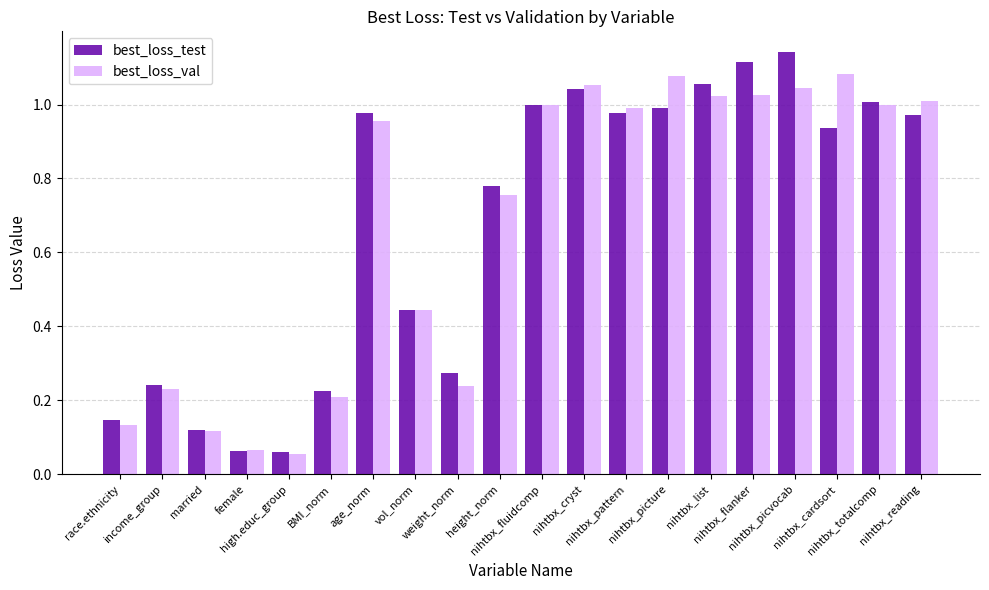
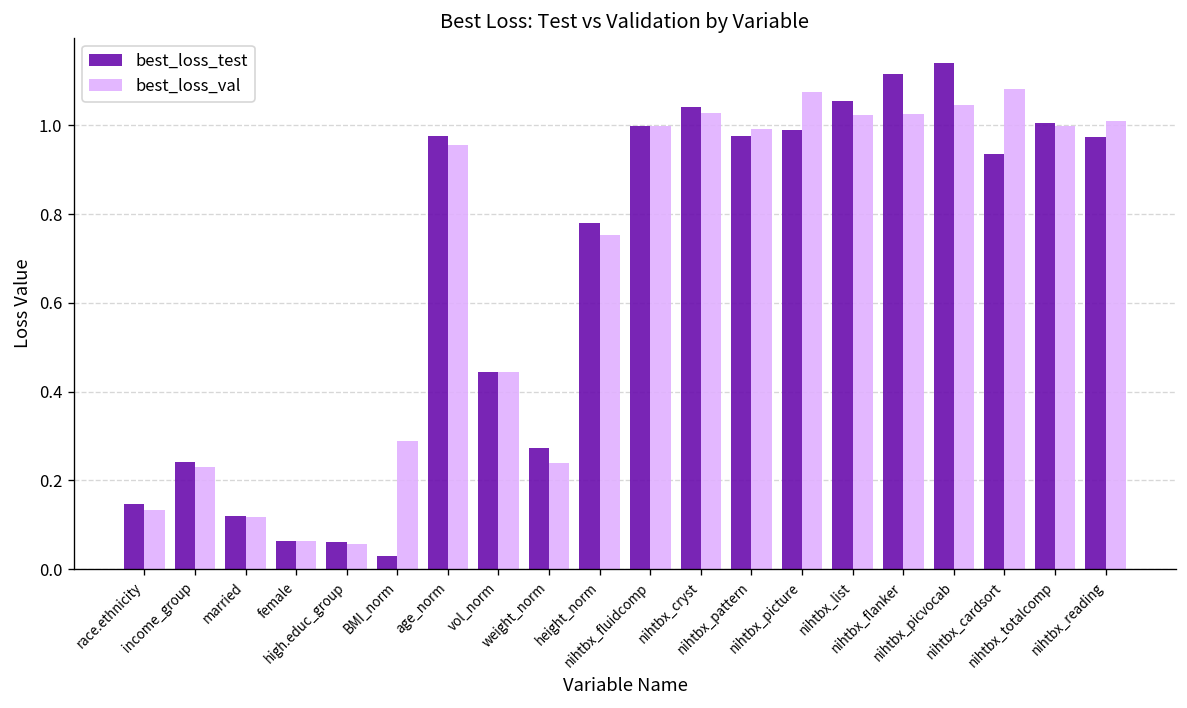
  {
    "best_loss_test": {
      "race.ethnicity": 0.15,
      "income_group": 0.24,
      "married": 0.12,
      "female": 0.06,
      "high.educ_group": 0.06,
-     "BMI_norm": 0.23,
+     "BMI_norm": 0.03,
      "age_norm": 0.98,
      "vol_norm": 0.44,
      "weight_norm": 0.27,
      "height_norm": 0.78,
      "nihtbx_fluidcomp": 1.00,
      "nihtbx_cryst": 1.04,
      "nihtbx_pattern": 0.98,
      "nihtbx_picture": 0.99,
      "nihtbx_list": 1.06,
      "nihtbx_flanker": 1.12,
      "nihtbx_picvocab": 1.14,
      "nihtbx_cardsort": 0.94,
      "nihtbx_totalcomp": 1.01,
      "nihtbx_reading": 0.97
    },
    "best_loss_val": {
      "race.ethnicity": 0.13,
      "income_group": 0.23,
      "married": 0.12,
      "female": 0.06,
      "high.educ_group": 0.06,
-     "BMI_norm": 0.21,
+     "BMI_norm": 0.29,
      "age_norm": 0.96,
      "vol_norm": 0.44,
      "weight_norm": 0.24,
      "height_norm": 0.75,
      "nihtbx_fluidcomp": 1.00,
-     "nihtbx_cryst": 1.05,
+     "nihtbx_cryst": 1.03,
      "nihtbx_pattern": 0.99,
      "nihtbx_picture": 1.08,
      "nihtbx_list": 1.02,
      "nihtbx_flanker": 1.03,
      "nihtbx_picvocab": 1.05,
      "nihtbx_cardsort": 1.08,
      "nihtbx_totalcomp": 1.00,
      "nihtbx_reading": 1.01
    }
  }
